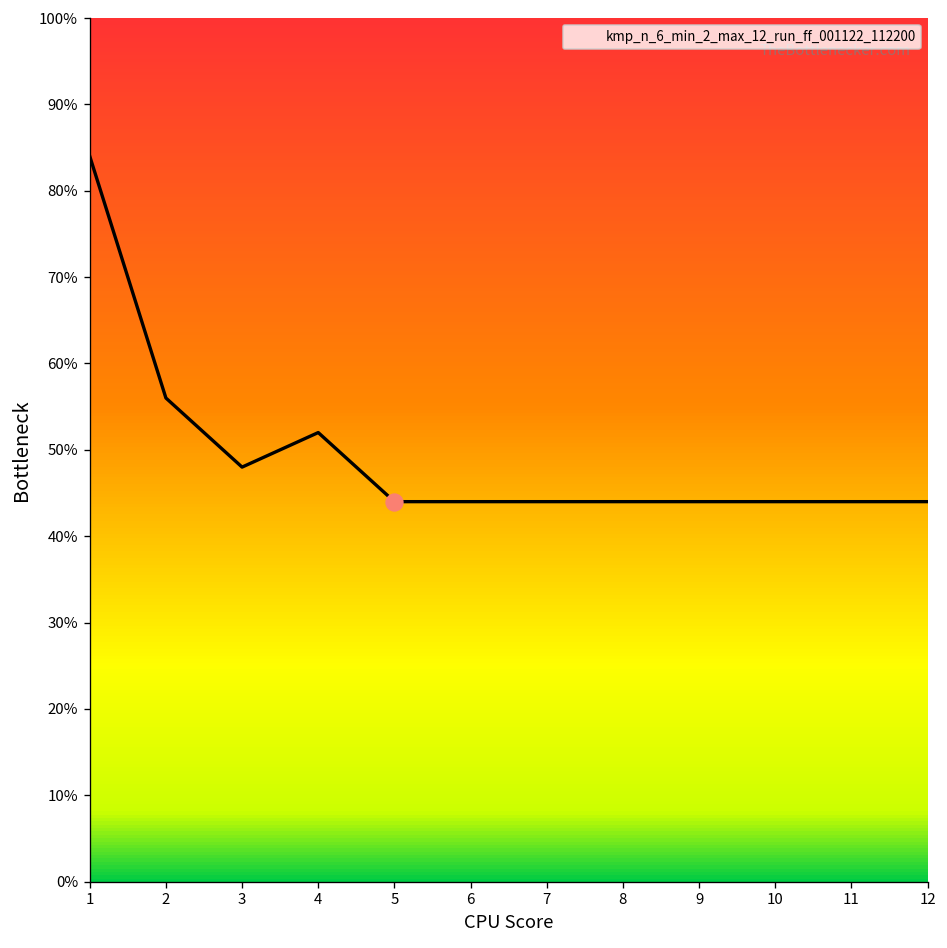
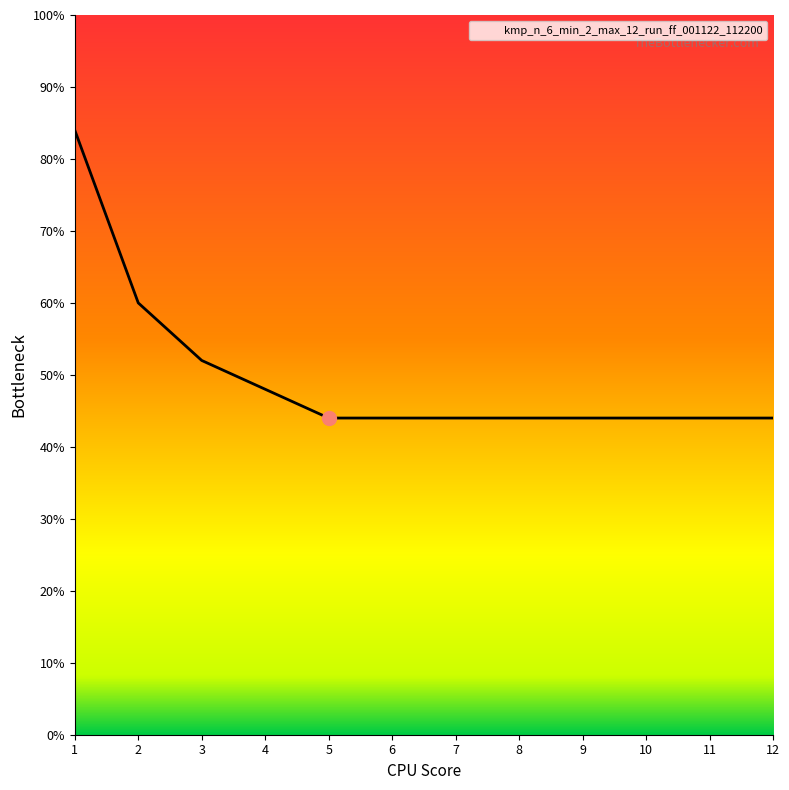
  {
    "kmp_n_6_min_2_max_12_run_ff_001122_112200": {
      "1": "84%",
-     "2": "56%",
-     "3": "48%",
-     "4": "52%",
+     "2": "60%",
+     "3": "52%",
+     "4": "48%",
      "6": "44%",
      "7": "44%",
      "8": "44%",
      "9": "44%",
      "10": "44%",
      "11": "44%",
      "12": "44%"
    }
  }
